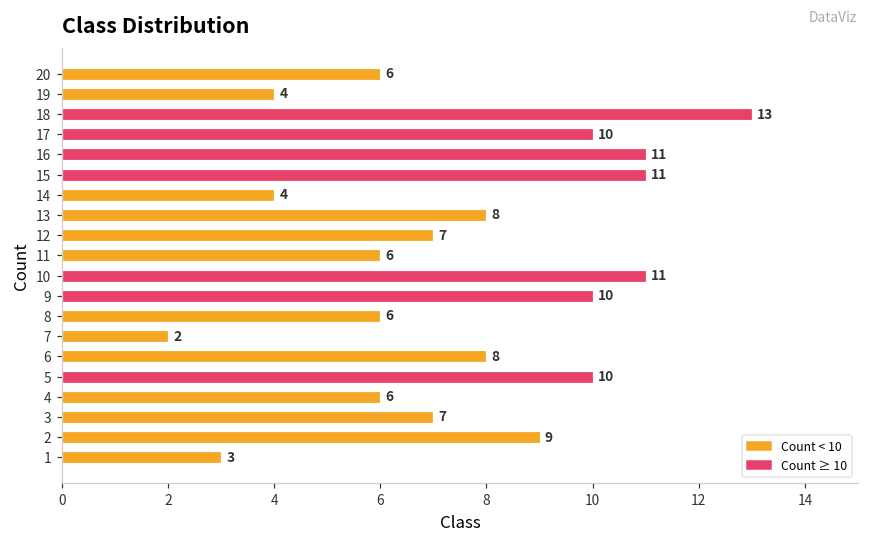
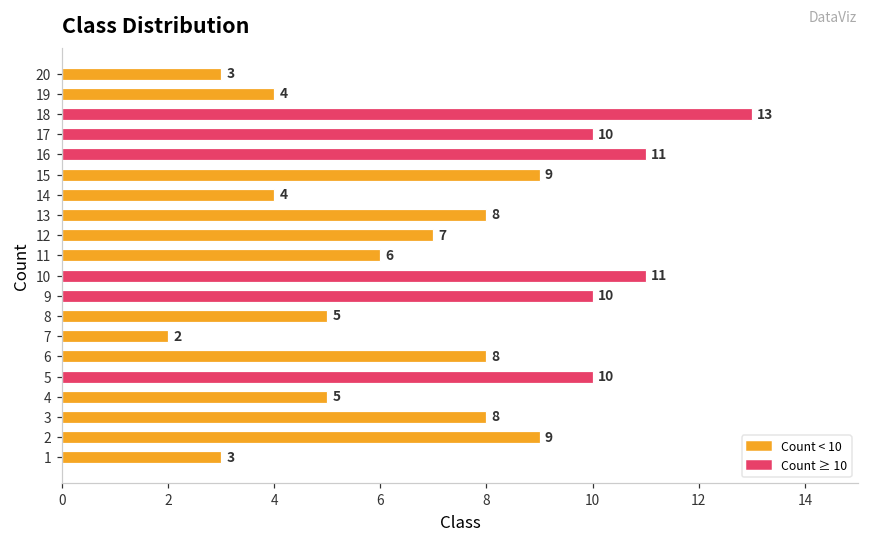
  {
-   "20": 6,
+   "20": 3,
    "19": 4,
    "18": 13,
    "17": 10,
    "16": 11,
-   "15": 11,
+   "15": 9,
    "14": 4,
    "13": 8,
    "12": 7,
    "11": 6,
    "10": 11,
    "9": 10,
-   "8": 6,
+   "8": 5,
    "7": 2,
    "6": 8,
    "5": 10,
-   "4": 6,
-   "3": 7,
+   "4": 5,
+   "3": 8,
    "2": 9,
    "1": 3
  }
